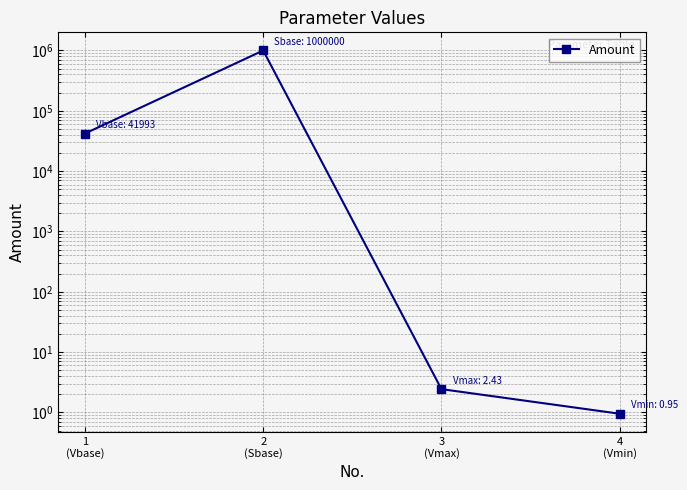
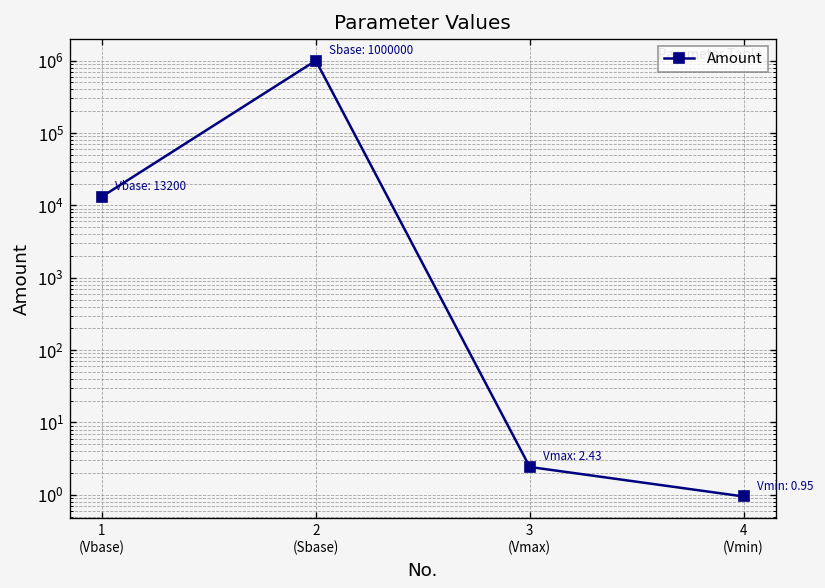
  {
-   "1 (Vbase)": 41993,
+   "1 (Vbase)": 13200,
    "2 (Sbase)": 1000000,
    "3 (Vmax)": 2.43,
    "4 (Vmin)": 0.95
  }
